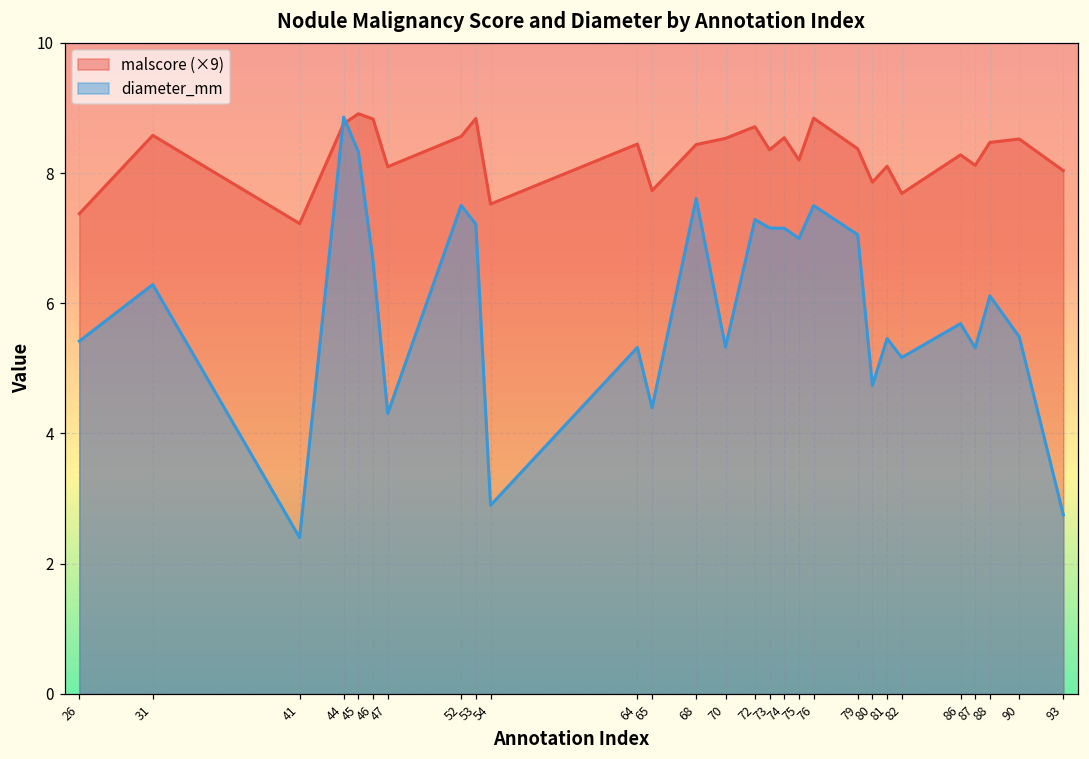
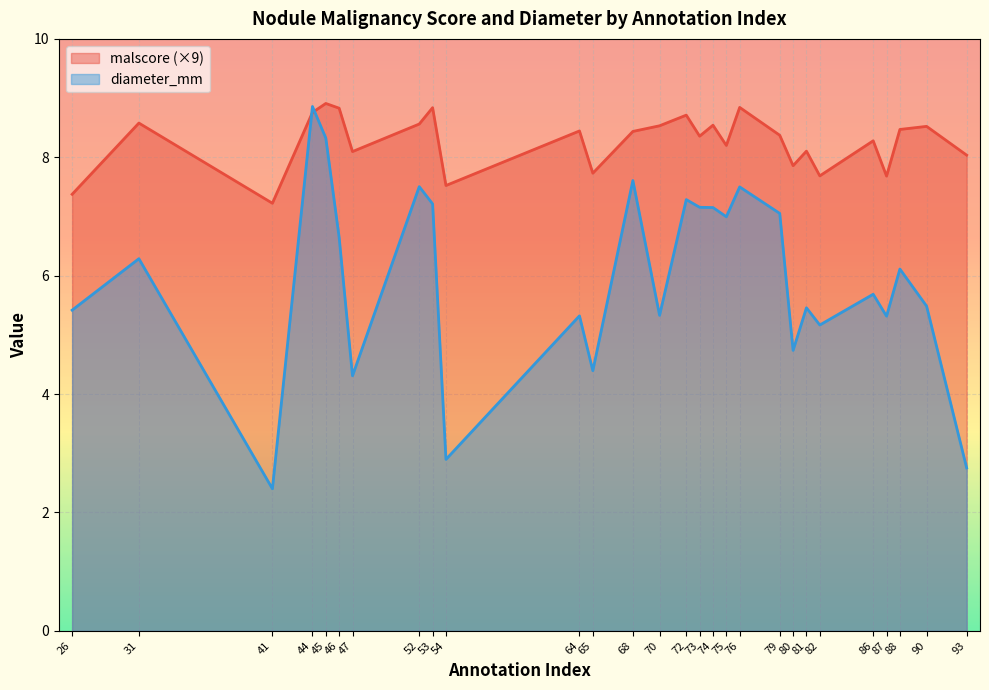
  {
    "malscore (×9)": {
      "26": 7.4,
      "31": 8.6,
      "41": 7.2,
      "44": 8.8,
      "45": 8.9,
      "46": 8.8,
      "47": 8.1,
      "52": 8.6,
      "53": 8.8,
      "54": 7.5,
      "64": 8.4,
      "65": 7.7,
      "68": 8.4,
      "70": 8.5,
      "72": 8.7,
      "73": 8.4,
      "74": 8.5,
      "75": 8.2,
      "76": 8.8,
      "79": 8.4,
      "80": 7.9,
      "81": 8.1,
      "82": 7.7,
      "86": 8.3,
-     "87": 8.1,
+     "87": 7.7,
      "88": 8.5,
      "90": 8.5,
      "93": 8.0
    },
    "diameter_mm": {
      "26": 5.4,
      "31": 6.3,
      "41": 2.4,
      "44": 8.9,
      "45": 8.3,
      "46": 6.6,
      "47": 4.3,
      "52": 7.5,
      "53": 7.2,
      "54": 2.9,
      "64": 5.3,
      "65": 4.4,
      "68": 7.6,
      "70": 5.3,
      "72": 7.3,
      "73": 7.2,
      "74": 7.2,
      "75": 7.0,
      "76": 7.5,
      "79": 7.1,
      "80": 4.7,
      "81": 5.5,
      "82": 5.2,
      "86": 5.7,
      "87": 5.3,
      "88": 6.1,
      "90": 5.5,
      "93": 2.8
    }
  }
